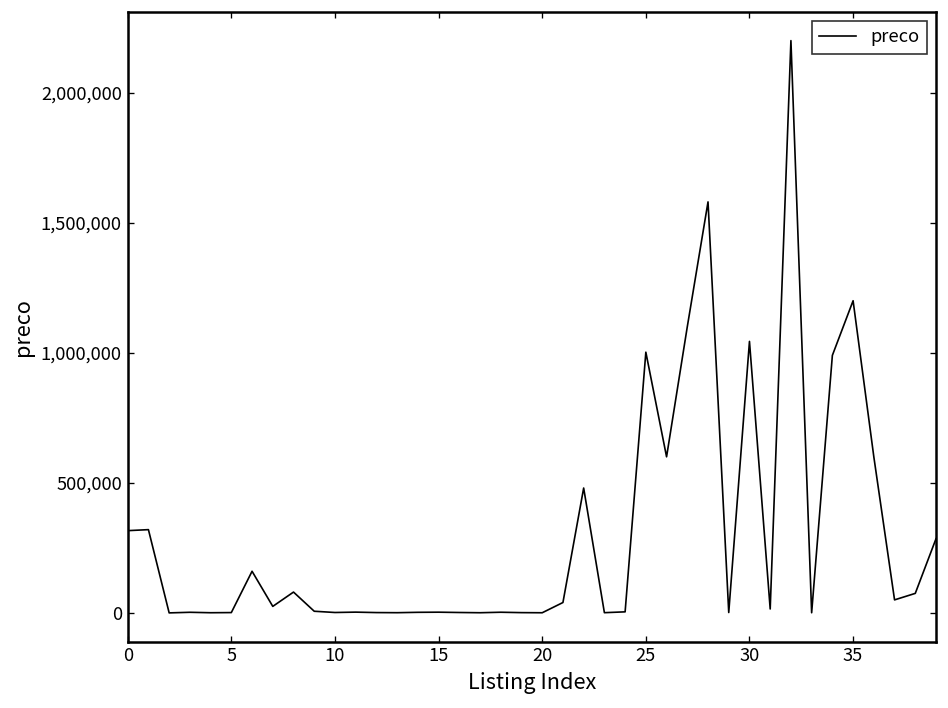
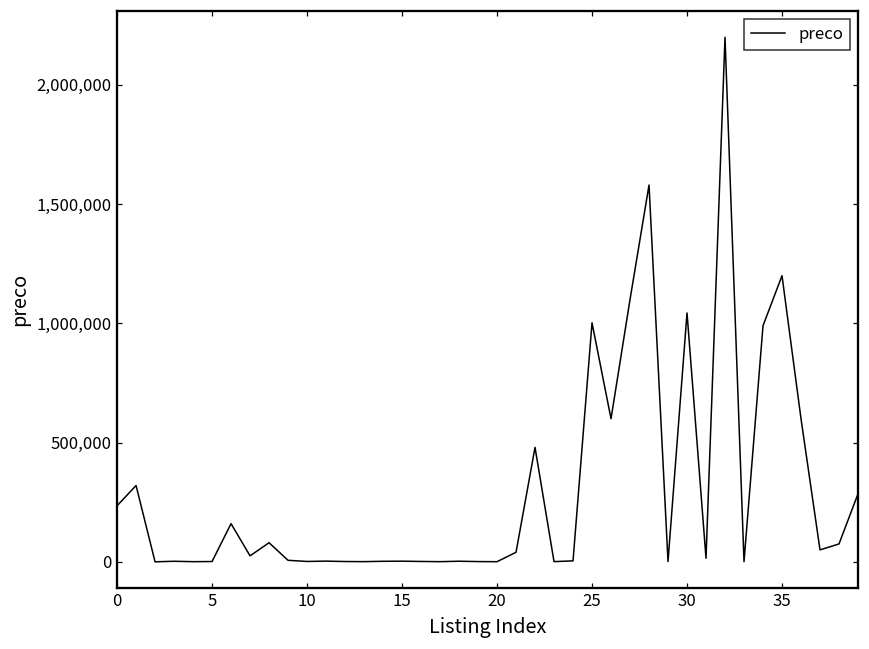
  {
-   "0": "320,000",
+   "0": "240,000",
    "5": "0",
    "10": "0",
    "15": "0",
    "20": "0",
    "25": "1,000,000",
    "30": "1,040,000",
    "35": "1,200,000"
  }
